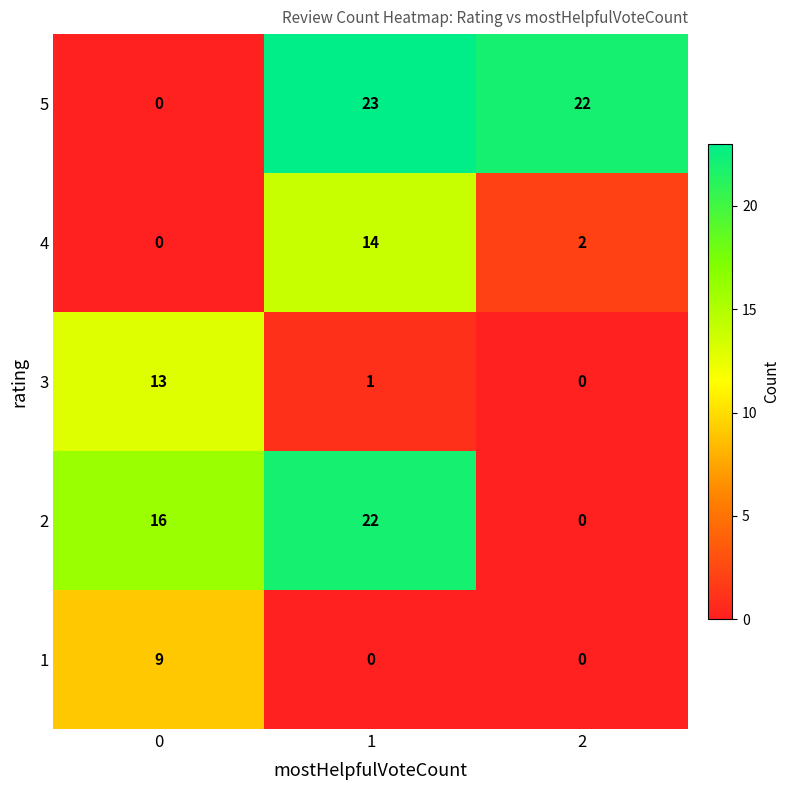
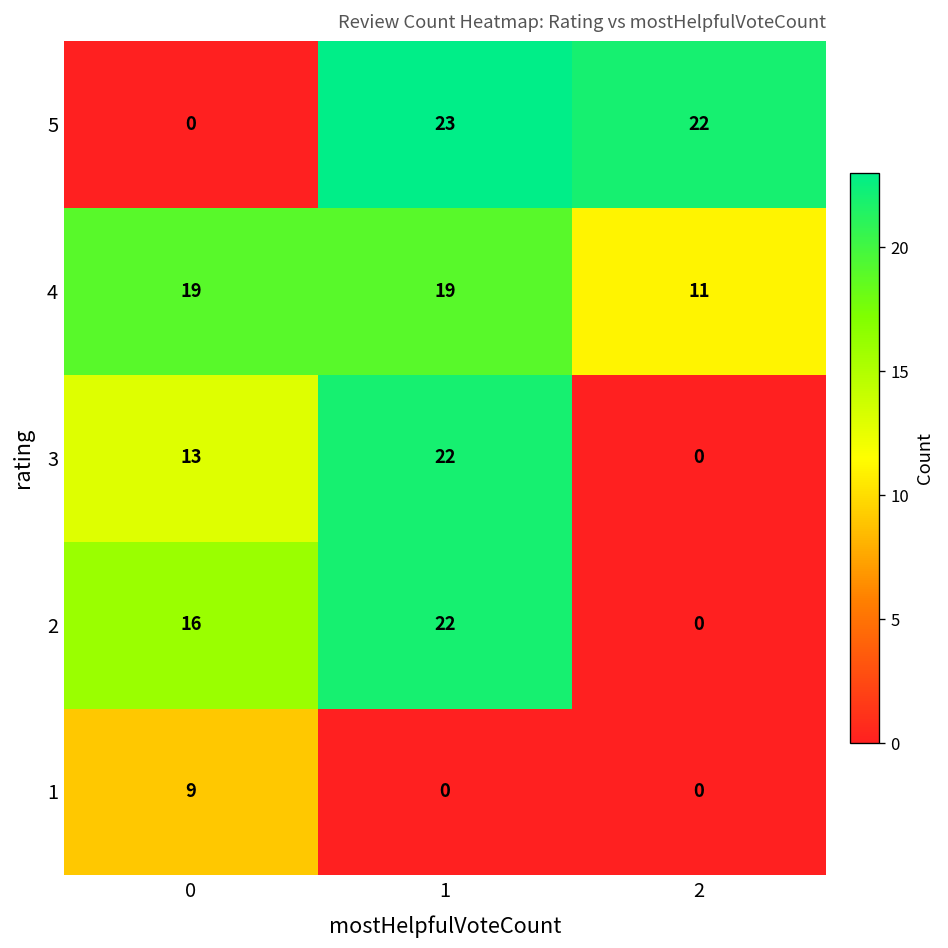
  {
    "5": {
      "0": 0,
      "1": 23,
      "2": 22
    },
    "4": {
-     "0": 0,
-     "1": 14,
-     "2": 2
+     "0": 19,
+     "1": 19,
+     "2": 11
    },
    "3": {
      "0": 13,
-     "1": 1,
+     "1": 22,
      "2": 0
    },
    "2": {
      "0": 16,
      "1": 22,
      "2": 0
    },
    "1": {
      "0": 9,
      "1": 0,
      "2": 0
    }
  }
